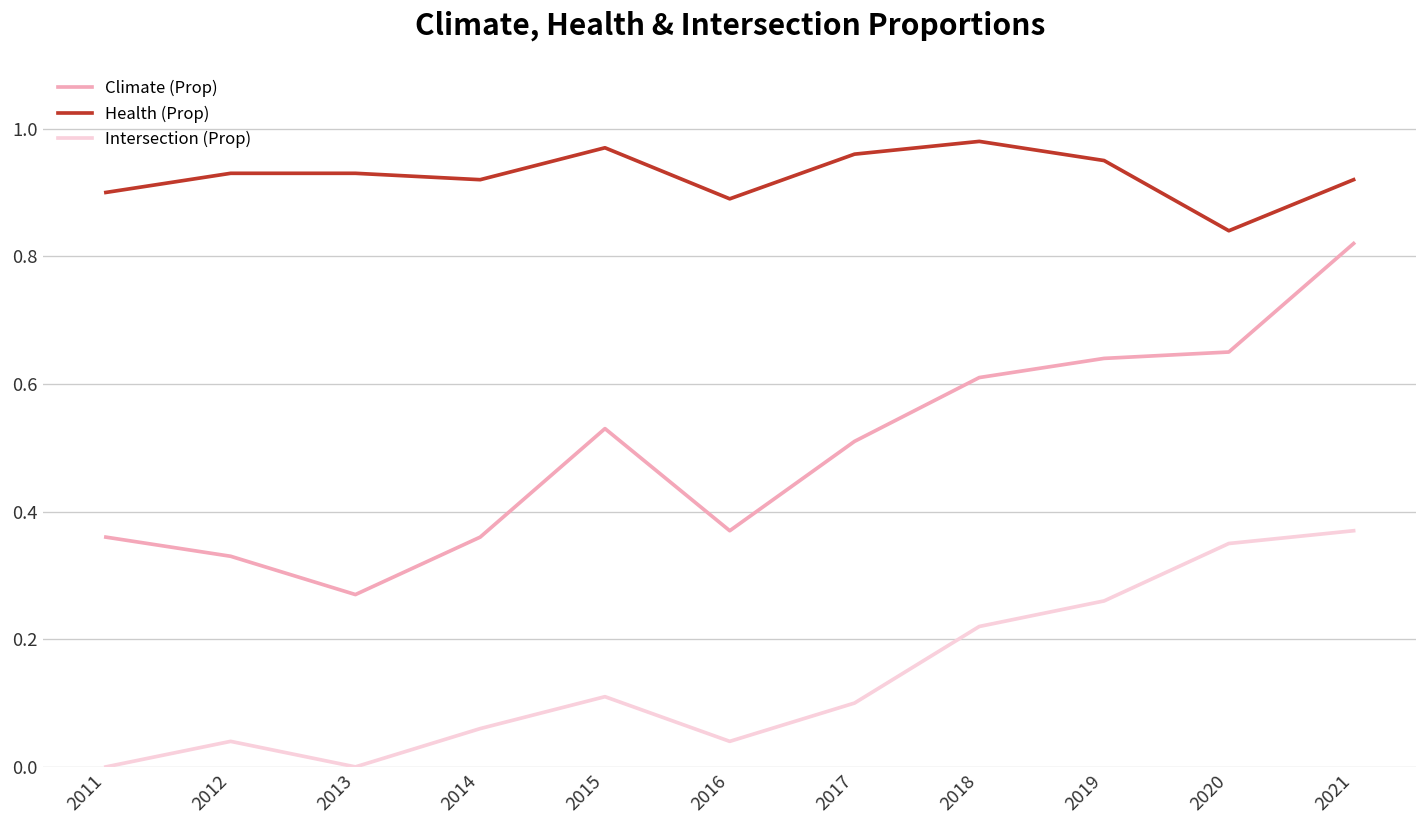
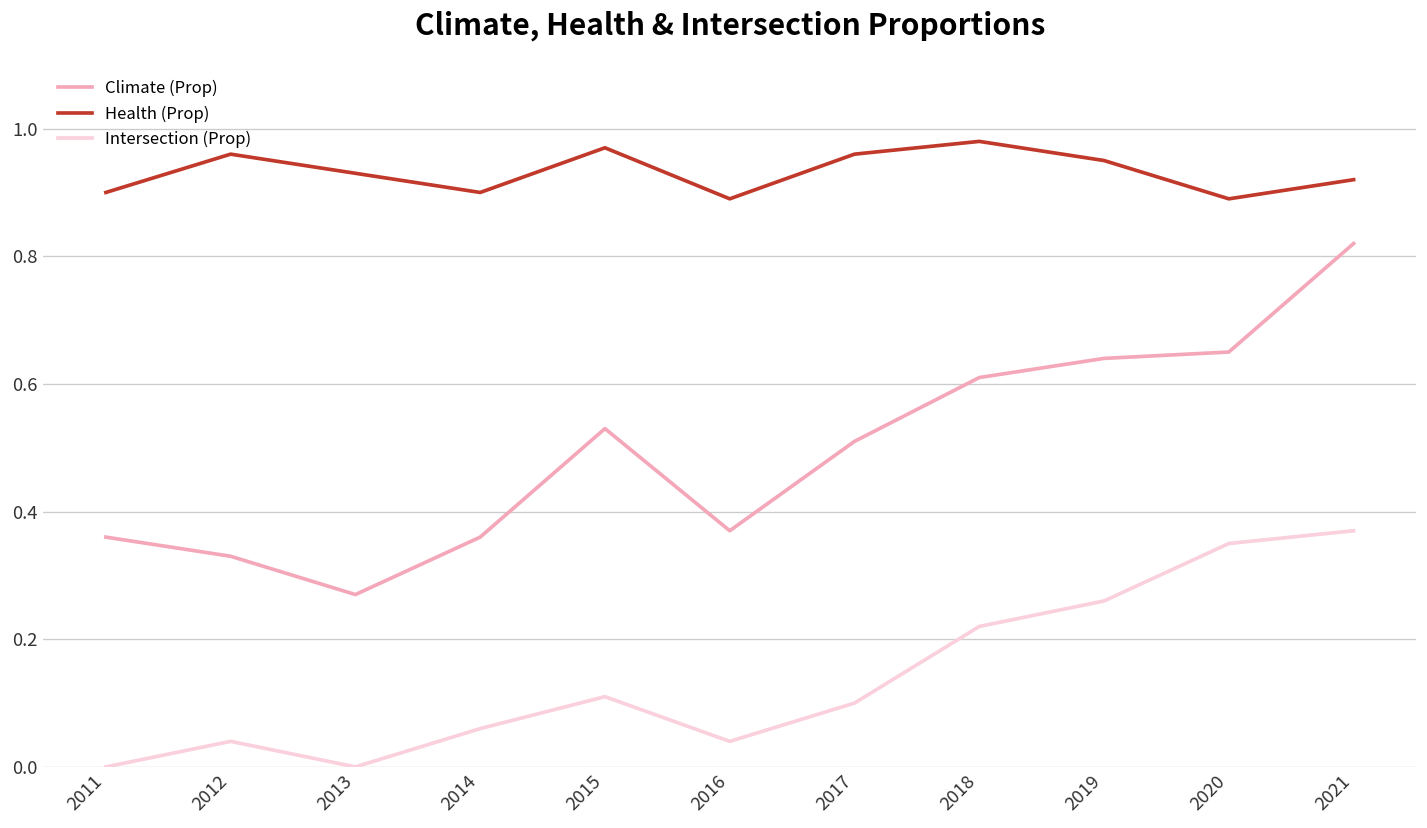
  {
    "Health (Prop)": {
      "2011": 0.90,
-     "2012": 0.93,
+     "2012": 0.96,
      "2013": 0.93,
-     "2014": 0.92,
+     "2014": 0.90,
      "2015": 0.97,
      "2016": 0.89,
      "2017": 0.96,
      "2018": 0.98,
      "2019": 0.95,
-     "2020": 0.84,
+     "2020": 0.89,
      "2021": 0.92
    }
  }
